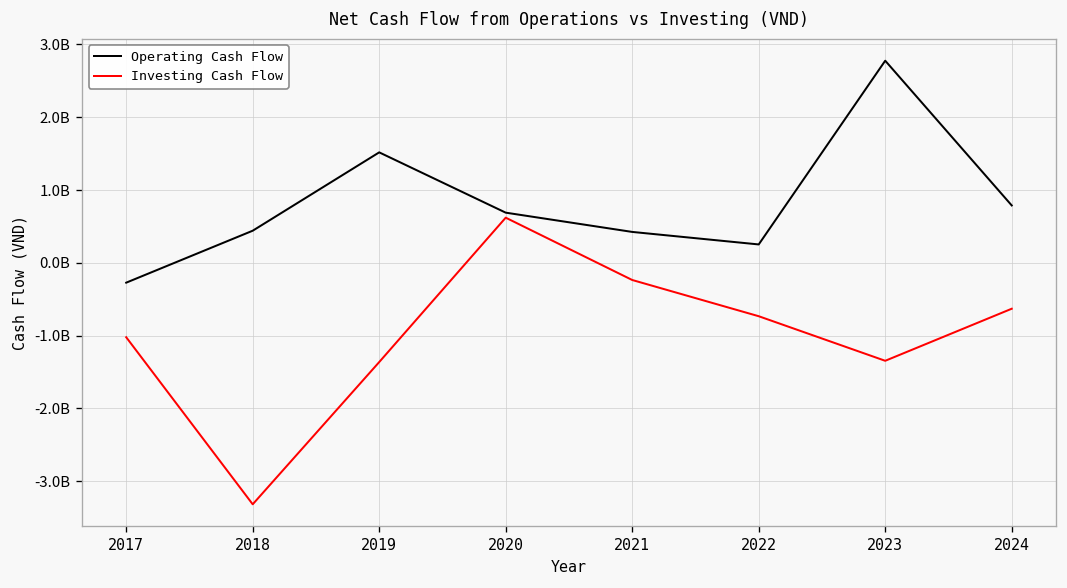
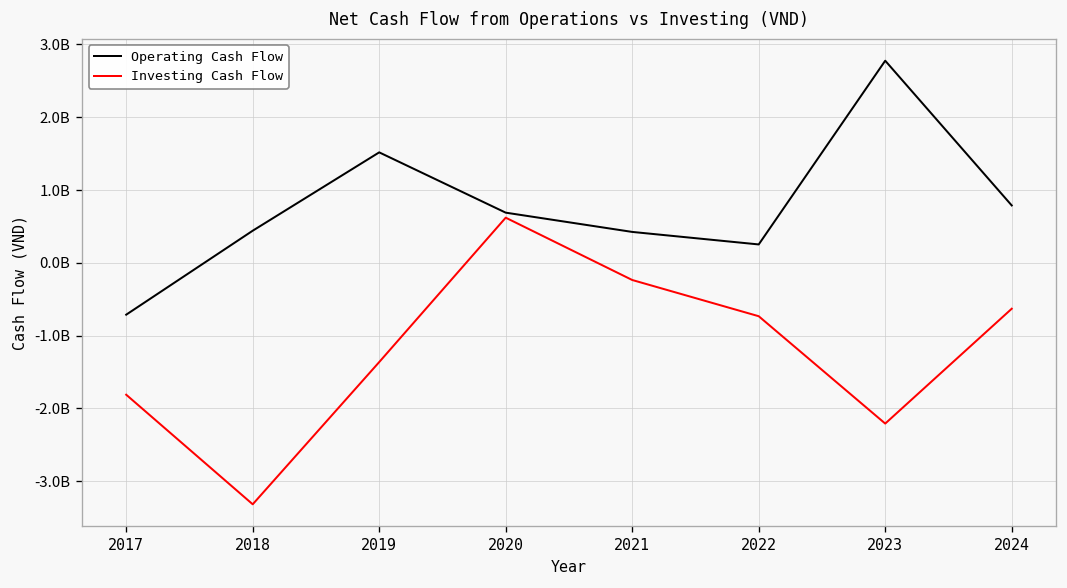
  {
    "Operating Cash Flow": {
-     "2017": -300000000,
+     "2017": -700000000,
      "2018": 400000000,
      "2019": 1500000000,
      "2020": 700000000,
      "2021": 400000000,
      "2022": 300000000,
      "2023": 2800000000,
      "2024": 800000000
    },
    "Investing Cash Flow": {
-     "2017": -1000000000,
+     "2017": -1800000000,
      "2018": -3300000000,
      "2019": -1400000000,
      "2020": 600000000,
      "2021": -200000000,
      "2022": -700000000,
-     "2023": -1300000000,
+     "2023": -2200000000,
      "2024": -600000000
    }
  }
